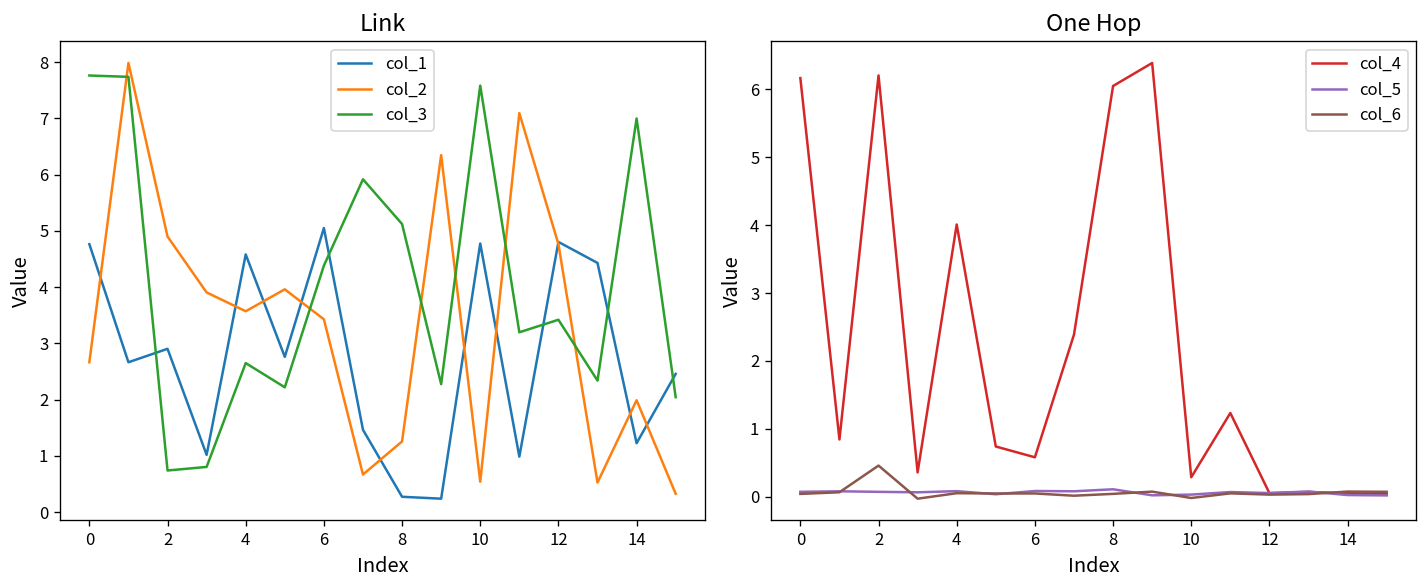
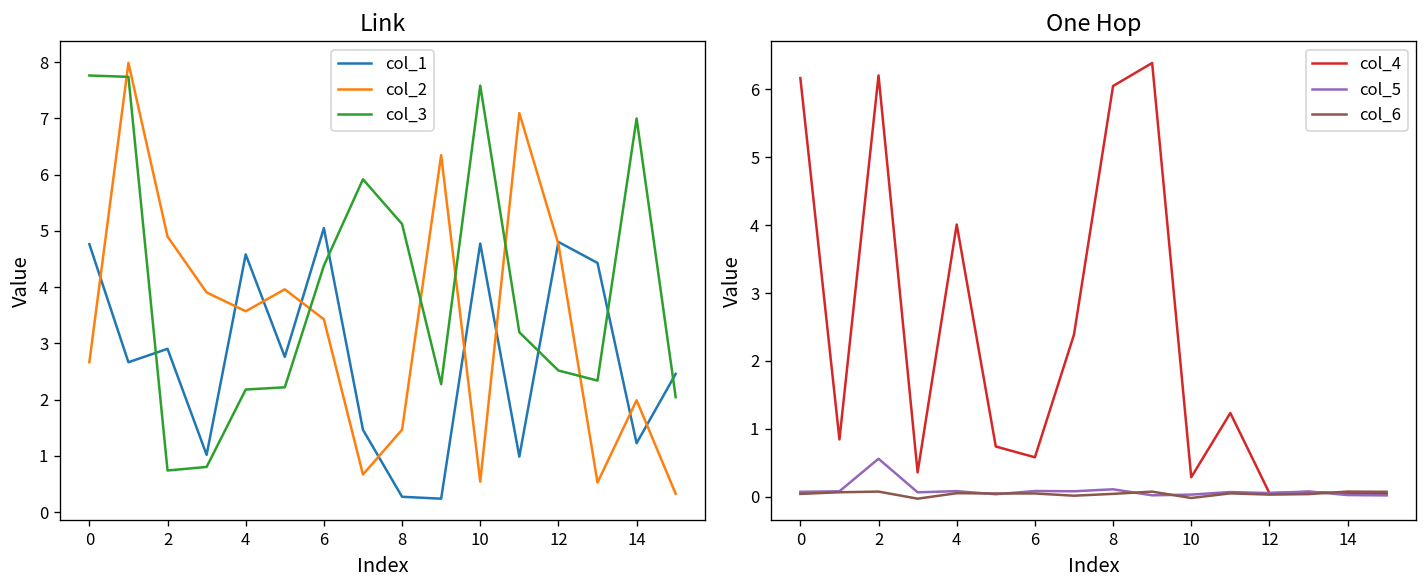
  {
    "Link": {
      "col_1": {
        "0": 4.8,
        "2": 2.9,
        "4": 4.6,
        "6": 5.1,
        "8": 0.3,
        "10": 4.8,
        "14": 1.2
      },
      "col_2": {
        "0": 2.7,
        "2": 4.9,
        "4": 3.6,
        "6": 3.4,
-       "8": 1.3,
+       "8": 1.5,
        "10": 0.5,
        "14": 2.0
      },
      "col_3": {
        "0": 7.8,
        "2": 0.7,
-       "4": 2.7,
+       "4": 2.2,
        "6": 4.4,
        "8": 5.1,
        "10": 7.6,
-       "12": 3.4,
+       "12": 2.5,
        "14": 7.0
      }
    },
    "One Hop": {
      "col_4": {
        "0": 6.2,
        "2": 6.2,
        "4": 4.0,
        "6": 0.6,
        "8": 6.0,
        "10": 0.3
      },
      "col_5": {
-       "2": 0.1,
+       "2": 0.6,
        "8": 0.1,
        "10": 0.0
      },
      "col_6": {
-       "2": 0.5,
+       "2": 0.1,
        "8": 0.0,
        "10": 0.0
      }
    }
  }
